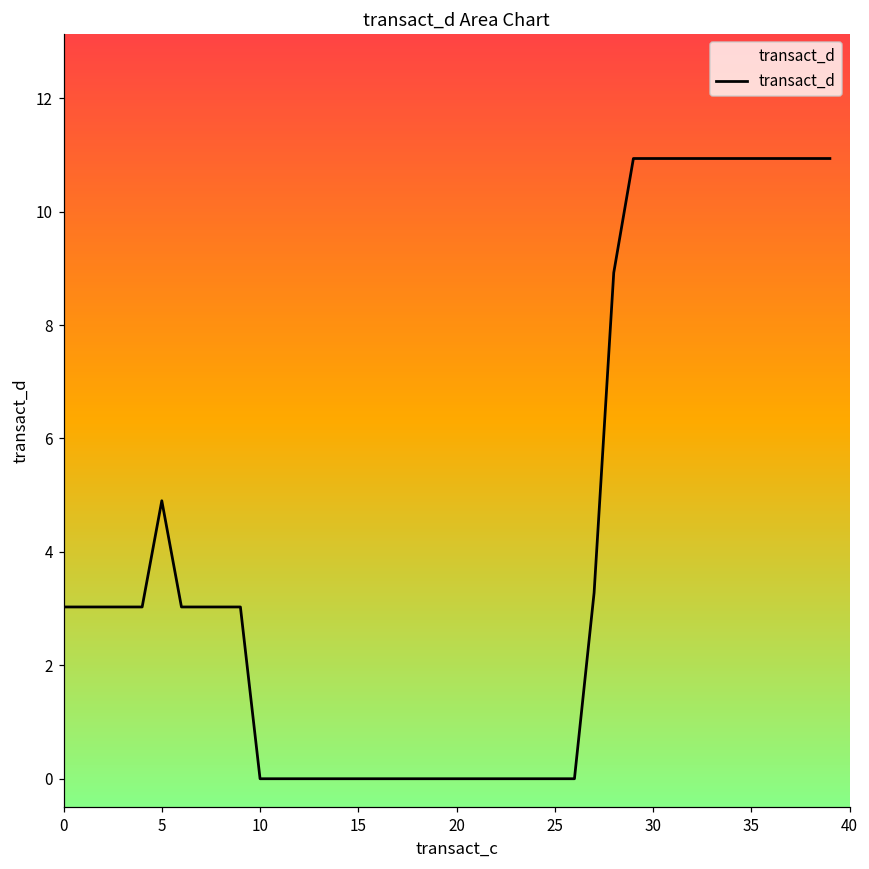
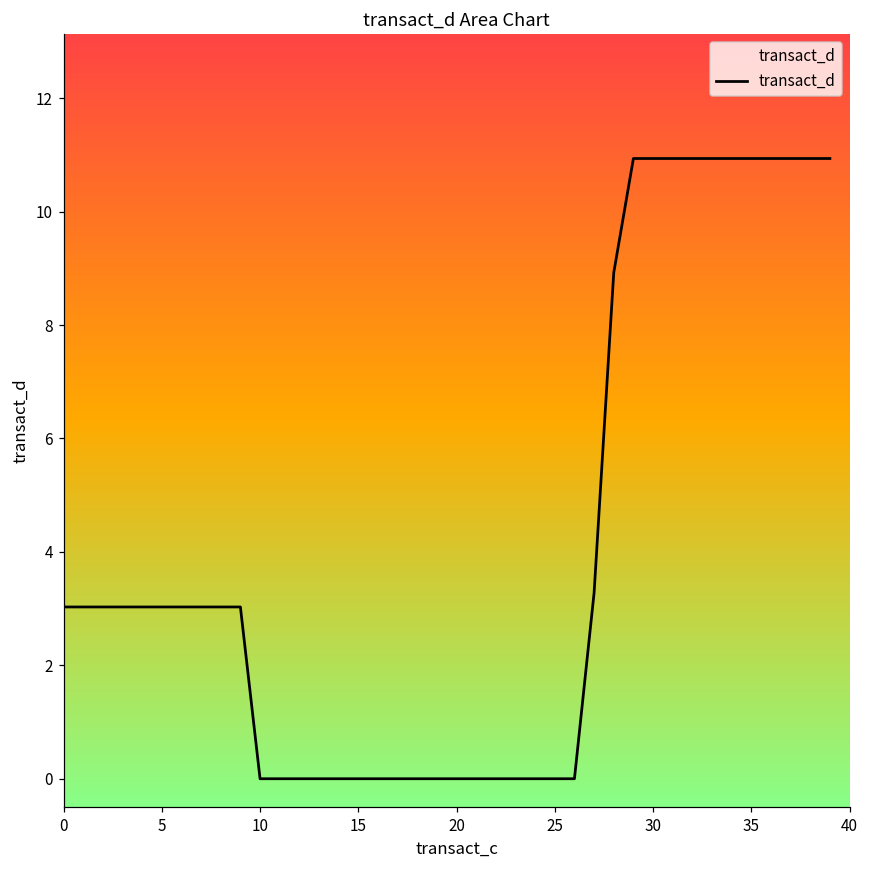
  {
    "0": 3.0,
-   "5": 4.9,
+   "5": 3.0,
    "10": 0.0,
    "15": 0.0,
    "20": 0.0,
    "25": 0.0,
    "30": 10.9,
    "35": 10.9
  }
